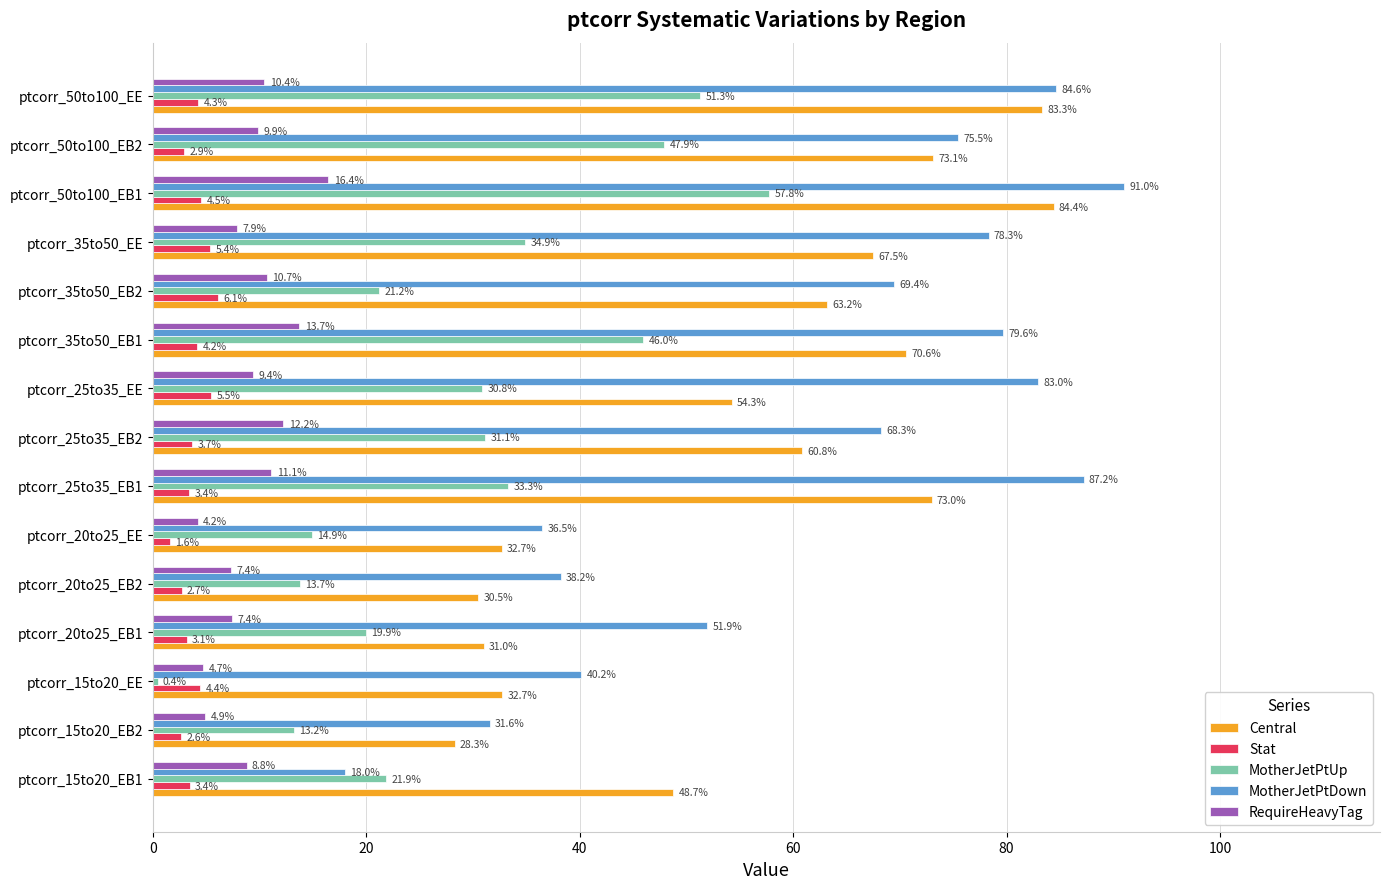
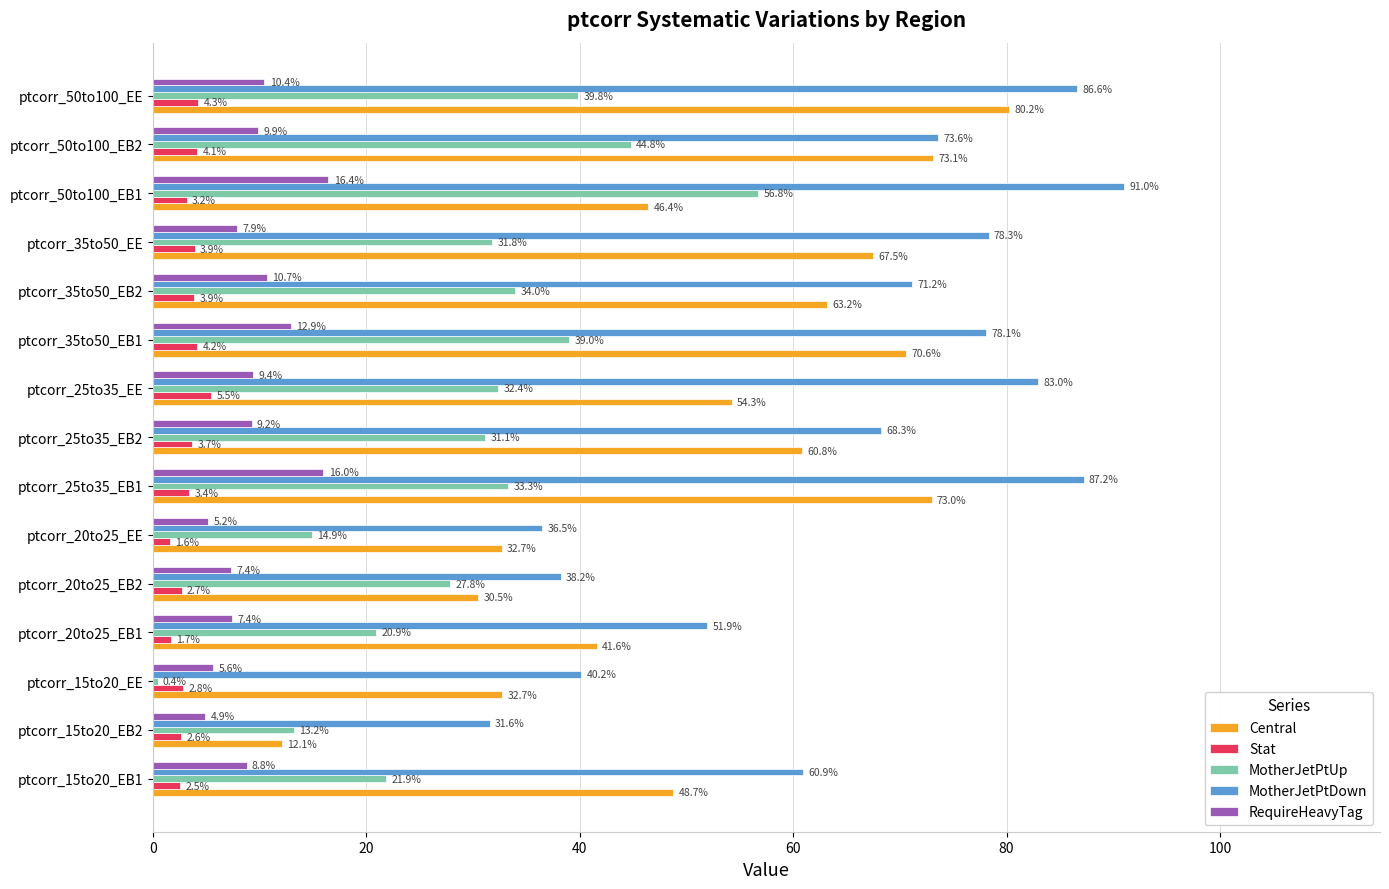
  {
    "Central": {
-     "ptcorr_50to100_EE": "83.3%",
+     "ptcorr_50to100_EE": "80.2%",
      "ptcorr_50to100_EB2": "73.1%",
-     "ptcorr_50to100_EB1": "84.4%",
+     "ptcorr_50to100_EB1": "46.4%",
      "ptcorr_35to50_EE": "67.5%",
      "ptcorr_35to50_EB2": "63.2%",
      "ptcorr_35to50_EB1": "70.6%",
      "ptcorr_25to35_EE": "54.3%",
      "ptcorr_25to35_EB2": "60.8%",
      "ptcorr_25to35_EB1": "73.0%",
      "ptcorr_20to25_EE": "32.7%",
      "ptcorr_20to25_EB2": "30.5%",
-     "ptcorr_20to25_EB1": "31.0%",
+     "ptcorr_20to25_EB1": "41.6%",
      "ptcorr_15to20_EE": "32.7%",
-     "ptcorr_15to20_EB2": "28.3%",
+     "ptcorr_15to20_EB2": "12.1%",
      "ptcorr_15to20_EB1": "48.7%"
    },
    "Stat": {
      "ptcorr_50to100_EE": "4.3%",
-     "ptcorr_50to100_EB2": "2.9%",
-     "ptcorr_50to100_EB1": "4.5%",
-     "ptcorr_35to50_EE": "5.4%",
-     "ptcorr_35to50_EB2": "6.1%",
+     "ptcorr_50to100_EB2": "4.1%",
+     "ptcorr_50to100_EB1": "3.2%",
+     "ptcorr_35to50_EE": "3.9%",
+     "ptcorr_35to50_EB2": "3.9%",
      "ptcorr_35to50_EB1": "4.2%",
      "ptcorr_25to35_EE": "5.5%",
      "ptcorr_25to35_EB2": "3.7%",
      "ptcorr_25to35_EB1": "3.4%",
      "ptcorr_20to25_EE": "1.6%",
      "ptcorr_20to25_EB2": "2.7%",
-     "ptcorr_20to25_EB1": "3.1%",
-     "ptcorr_15to20_EE": "4.4%",
+     "ptcorr_20to25_EB1": "1.7%",
+     "ptcorr_15to20_EE": "2.8%",
      "ptcorr_15to20_EB2": "2.6%",
-     "ptcorr_15to20_EB1": "3.4%"
+     "ptcorr_15to20_EB1": "2.5%"
    },
    "MotherJetPtUp": {
-     "ptcorr_50to100_EE": "51.3%",
-     "ptcorr_50to100_EB2": "47.9%",
-     "ptcorr_50to100_EB1": "57.8%",
-     "ptcorr_35to50_EE": "34.9%",
-     "ptcorr_35to50_EB2": "21.2%",
-     "ptcorr_35to50_EB1": "46.0%",
-     "ptcorr_25to35_EE": "30.8%",
+     "ptcorr_50to100_EE": "39.8%",
+     "ptcorr_50to100_EB2": "44.8%",
+     "ptcorr_50to100_EB1": "56.8%",
+     "ptcorr_35to50_EE": "31.8%",
+     "ptcorr_35to50_EB2": "34.0%",
+     "ptcorr_35to50_EB1": "39.0%",
+     "ptcorr_25to35_EE": "32.4%",
      "ptcorr_25to35_EB2": "31.1%",
      "ptcorr_25to35_EB1": "33.3%",
      "ptcorr_20to25_EE": "14.9%",
-     "ptcorr_20to25_EB2": "13.7%",
-     "ptcorr_20to25_EB1": "19.9%",
+     "ptcorr_20to25_EB2": "27.8%",
+     "ptcorr_20to25_EB1": "20.9%",
      "ptcorr_15to20_EE": "0.4%",
      "ptcorr_15to20_EB2": "13.2%",
      "ptcorr_15to20_EB1": "21.9%"
    },
    "MotherJetPtDown": {
-     "ptcorr_50to100_EE": "84.6%",
-     "ptcorr_50to100_EB2": "75.5%",
+     "ptcorr_50to100_EE": "86.6%",
+     "ptcorr_50to100_EB2": "73.6%",
      "ptcorr_50to100_EB1": "91.0%",
      "ptcorr_35to50_EE": "78.3%",
-     "ptcorr_35to50_EB2": "69.4%",
-     "ptcorr_35to50_EB1": "79.6%",
+     "ptcorr_35to50_EB2": "71.2%",
+     "ptcorr_35to50_EB1": "78.1%",
      "ptcorr_25to35_EE": "83.0%",
      "ptcorr_25to35_EB2": "68.3%",
      "ptcorr_25to35_EB1": "87.2%",
      "ptcorr_20to25_EE": "36.5%",
      "ptcorr_20to25_EB2": "38.2%",
      "ptcorr_20to25_EB1": "51.9%",
      "ptcorr_15to20_EE": "40.2%",
      "ptcorr_15to20_EB2": "31.6%",
-     "ptcorr_15to20_EB1": "18.0%"
+     "ptcorr_15to20_EB1": "60.9%"
    },
    "RequireHeavyTag": {
      "ptcorr_50to100_EE": "10.4%",
      "ptcorr_50to100_EB2": "9.9%",
      "ptcorr_50to100_EB1": "16.4%",
      "ptcorr_35to50_EE": "7.9%",
      "ptcorr_35to50_EB2": "10.7%",
-     "ptcorr_35to50_EB1": "13.7%",
+     "ptcorr_35to50_EB1": "12.9%",
      "ptcorr_25to35_EE": "9.4%",
-     "ptcorr_25to35_EB2": "12.2%",
-     "ptcorr_25to35_EB1": "11.1%",
-     "ptcorr_20to25_EE": "4.2%",
+     "ptcorr_25to35_EB2": "9.2%",
+     "ptcorr_25to35_EB1": "16.0%",
+     "ptcorr_20to25_EE": "5.2%",
      "ptcorr_20to25_EB2": "7.4%",
      "ptcorr_20to25_EB1": "7.4%",
-     "ptcorr_15to20_EE": "4.7%",
+     "ptcorr_15to20_EE": "5.6%",
      "ptcorr_15to20_EB2": "4.9%",
      "ptcorr_15to20_EB1": "8.8%"
    }
  }
